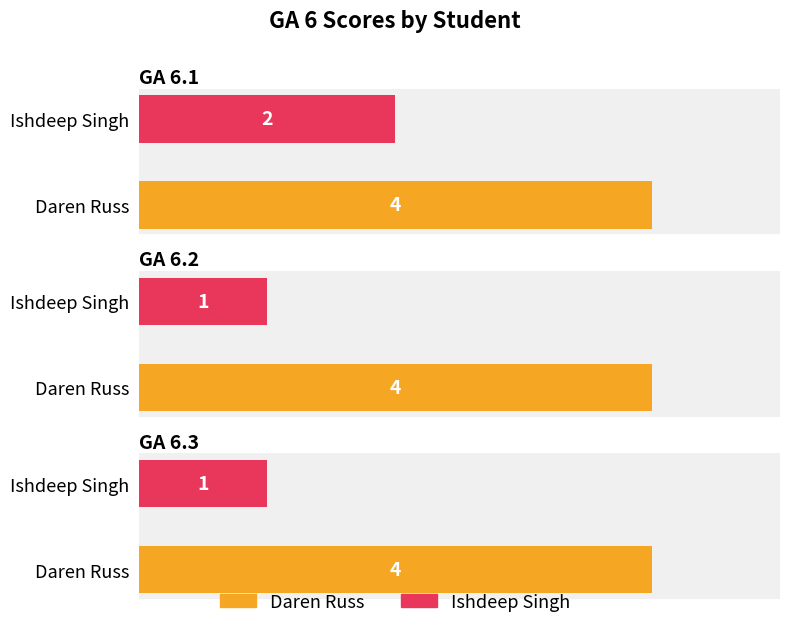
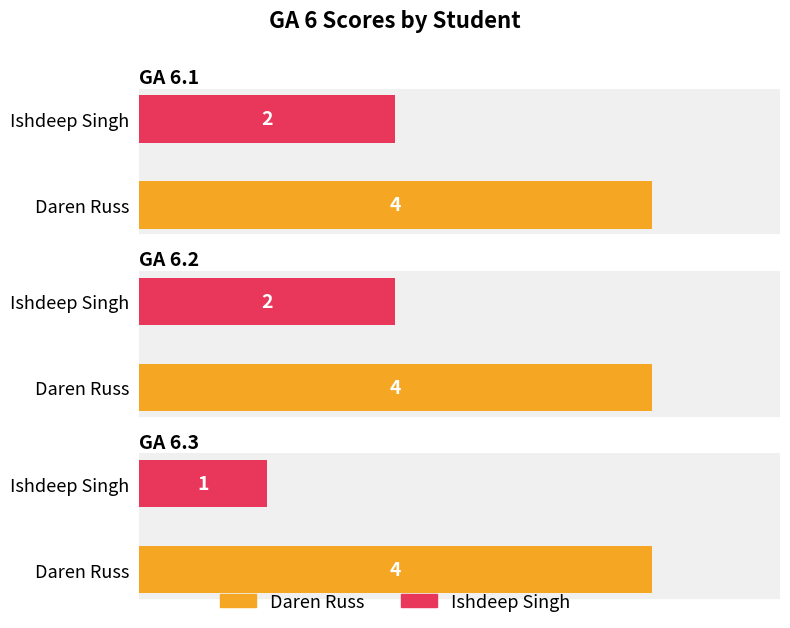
  {
    "GA 6.1": {
      "Ishdeep Singh": 2,
      "Daren Russ": 4
    },
    "GA 6.2": {
-     "Ishdeep Singh": 1,
+     "Ishdeep Singh": 2,
      "Daren Russ": 4
    },
    "GA 6.3": {
      "Ishdeep Singh": 1,
      "Daren Russ": 4
    }
  }
